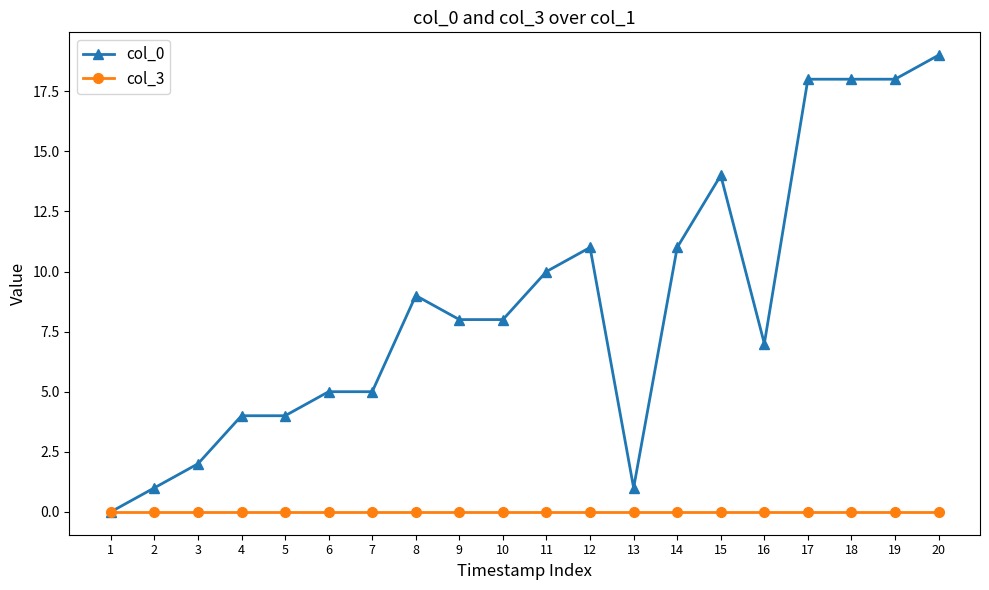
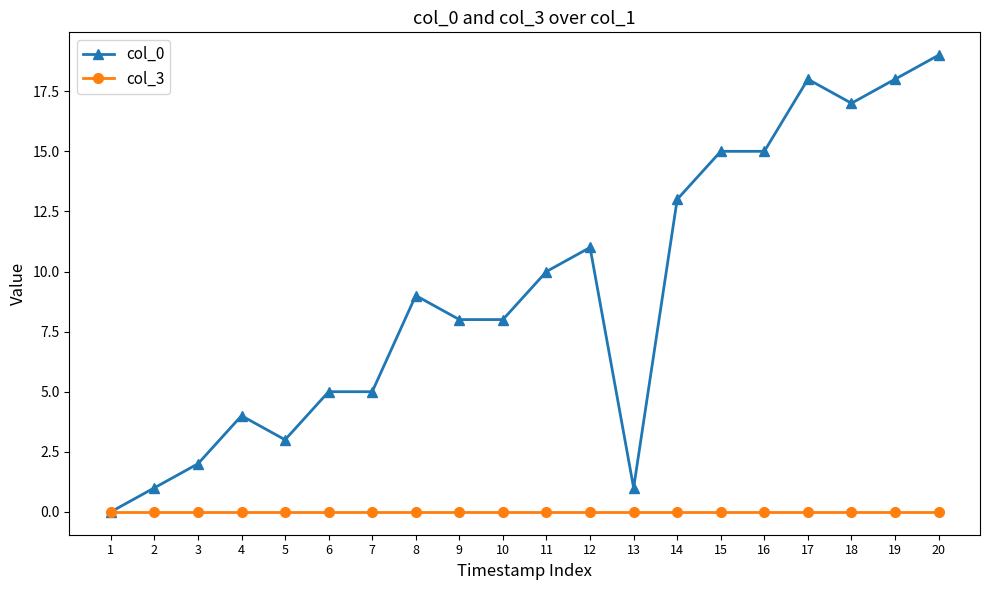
  {
    "col_0": {
      "2": 1,
      "3": 2,
      "4": 4,
-     "5": 4,
+     "5": 3,
      "6": 5,
      "7": 5,
      "8": 9,
      "9": 8,
      "10": 8,
      "11": 10,
      "12": 11,
      "13": 1,
-     "14": 11,
-     "15": 14,
-     "16": 7,
+     "14": 13,
+     "15": 15,
+     "16": 15,
      "17": 18,
-     "18": 18,
+     "18": 17,
      "19": 18,
      "20": 19
    },
    "col_3": {
      "2": 0,
      "3": 0,
      "4": 0,
      "5": 0,
      "6": 0,
      "7": 0,
      "8": 0,
      "9": 0,
      "10": 0,
      "11": 0,
      "12": 0,
      "13": 0,
      "14": 0,
      "15": 0,
      "16": 0,
      "17": 0,
      "18": 0,
      "19": 0,
      "20": 0
    }
  }
